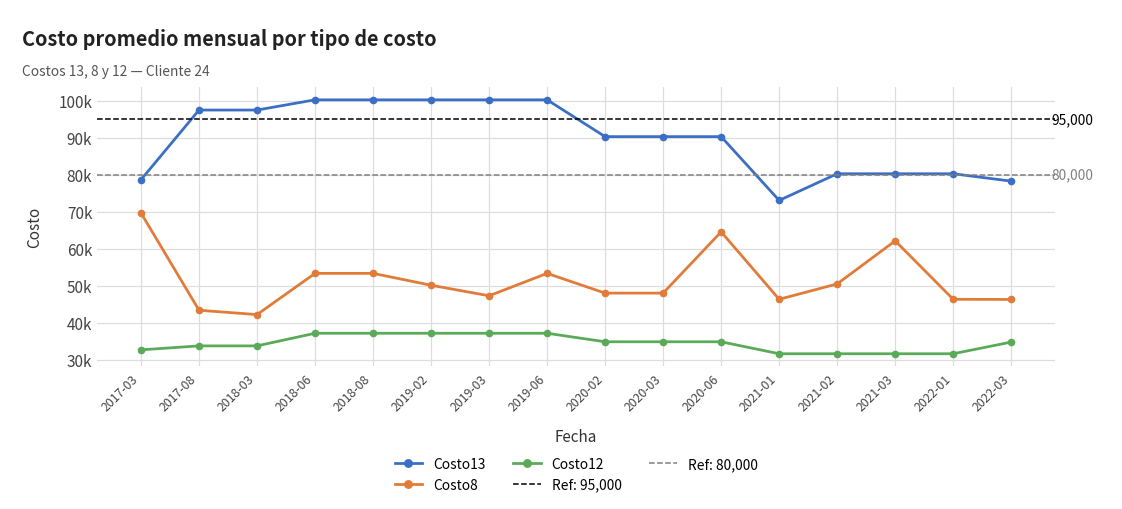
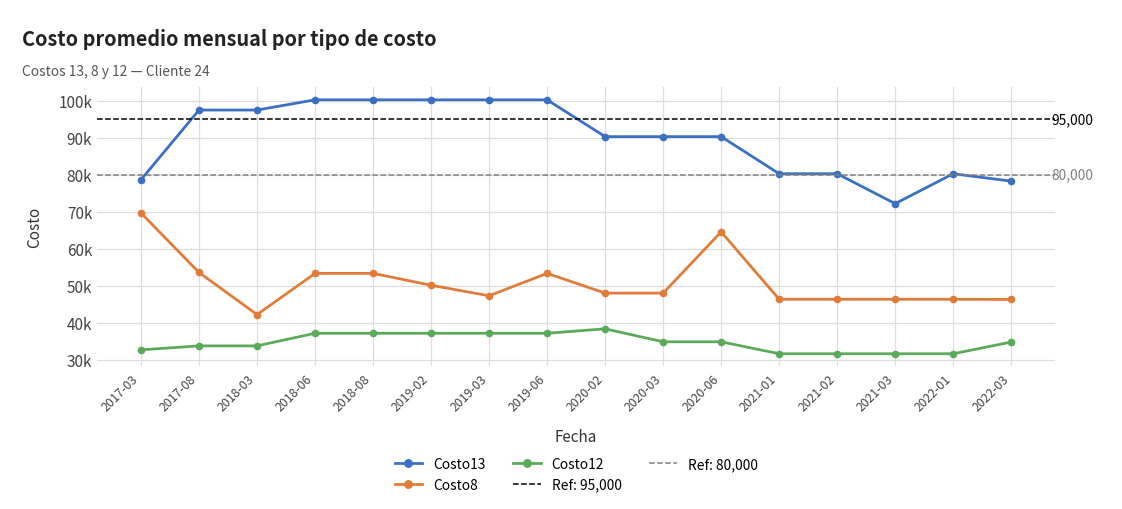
  {
    "Costo13": {
      "2017-03": 79000,
      "2017-08": 97000,
      "2018-03": 97000,
      "2018-06": 100000,
      "2018-08": 100000,
      "2019-02": 100000,
      "2019-03": 100000,
      "2019-06": 100000,
      "2020-02": 90000,
      "2020-03": 90000,
      "2020-06": 90000,
-     "2021-01": 73000,
+     "2021-01": 80000,
      "2021-02": 80000,
-     "2021-03": 80000,
+     "2021-03": 72000,
      "2022-01": 80000,
      "2022-03": 78000
    },
    "Costo8": {
      "2017-03": 70000,
-     "2017-08": 43000,
+     "2017-08": 54000,
      "2018-03": 42000,
      "2018-06": 53000,
      "2018-08": 53000,
      "2019-02": 50000,
      "2019-03": 47000,
      "2019-06": 53000,
      "2020-02": 48000,
      "2020-03": 48000,
      "2020-06": 65000,
      "2021-01": 46000,
-     "2021-02": 50000,
-     "2021-03": 62000,
+     "2021-02": 46000,
+     "2021-03": 46000,
      "2022-01": 46000,
      "2022-03": 46000
    },
    "Costo12": {
      "2017-03": 33000,
      "2017-08": 34000,
      "2018-03": 34000,
      "2018-06": 37000,
      "2018-08": 37000,
      "2019-02": 37000,
      "2019-03": 37000,
      "2019-06": 37000,
-     "2020-02": 35000,
+     "2020-02": 38000,
      "2020-03": 35000,
      "2020-06": 35000,
      "2021-01": 32000,
      "2021-02": 32000,
      "2021-03": 32000,
      "2022-01": 32000,
      "2022-03": 35000
    }
  }
